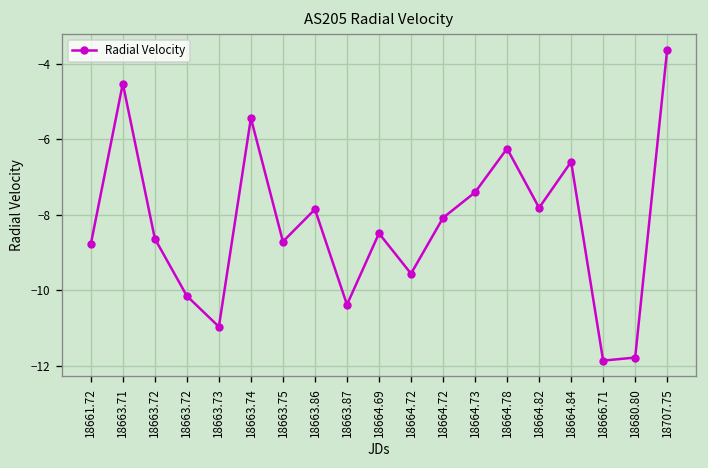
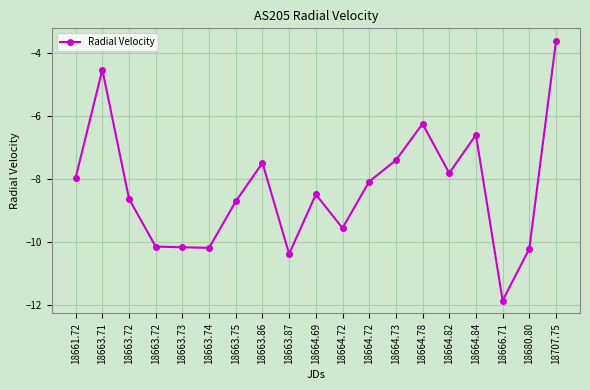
  {
-   "18661.72": -8.8,
+   "18661.72": -8.0,
    "18663.71": -4.5,
-   "18663.73": -11.0,
-   "18663.74": -5.4,
+   "18663.73": -10.2,
+   "18663.74": -10.2,
    "18663.75": -8.7,
-   "18663.86": -7.9,
+   "18663.86": -7.5,
    "18663.87": -10.4,
    "18664.69": -8.5,
    "18664.73": -7.4,
    "18664.78": -6.2,
    "18664.82": -7.8,
    "18664.84": -6.6,
    "18666.71": -11.9,
-   "18680.80": -11.8,
+   "18680.80": -10.2,
    "18707.75": -3.6
  }
